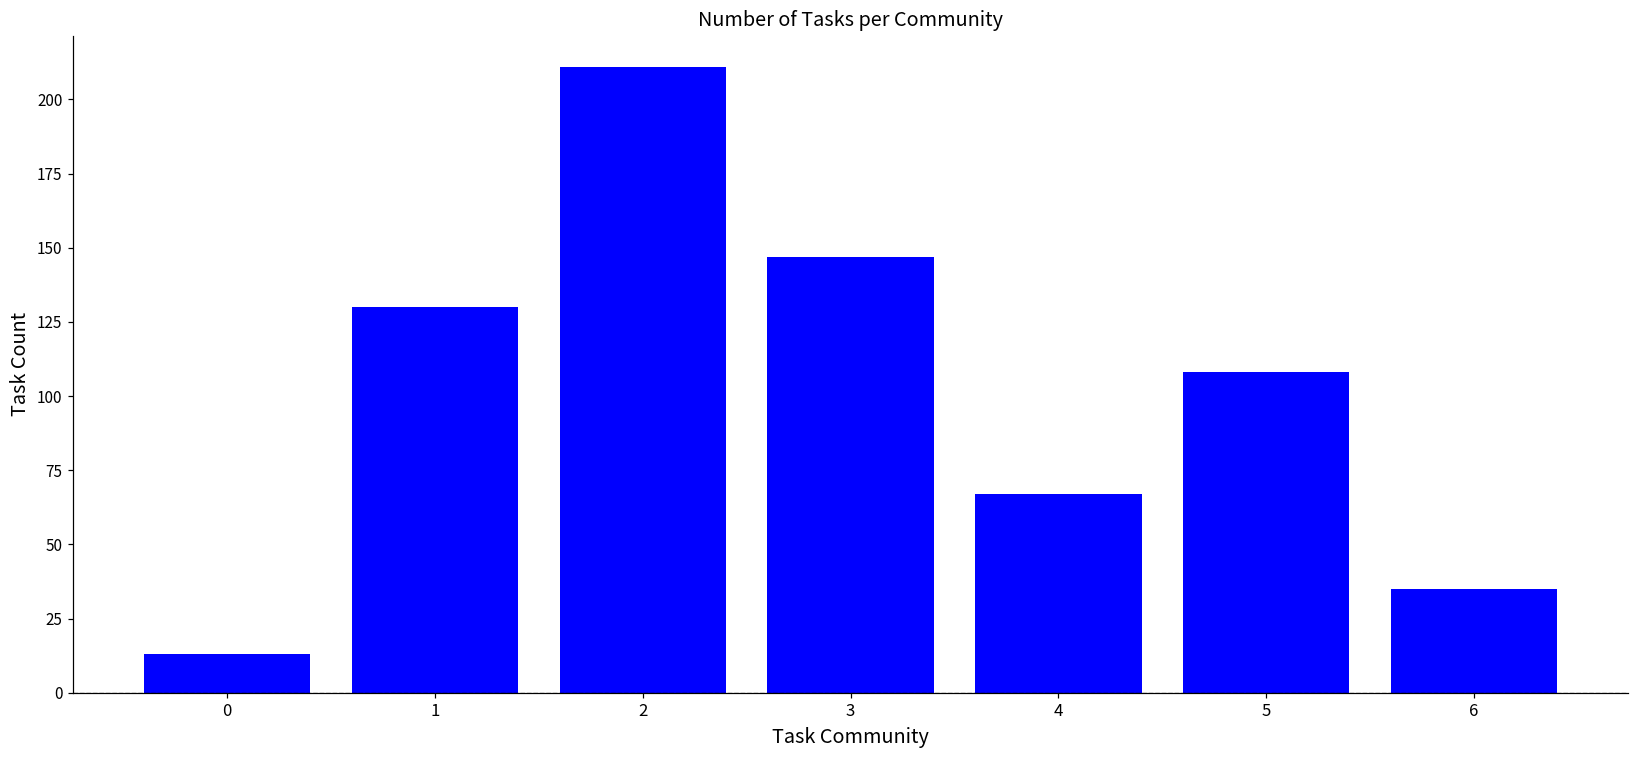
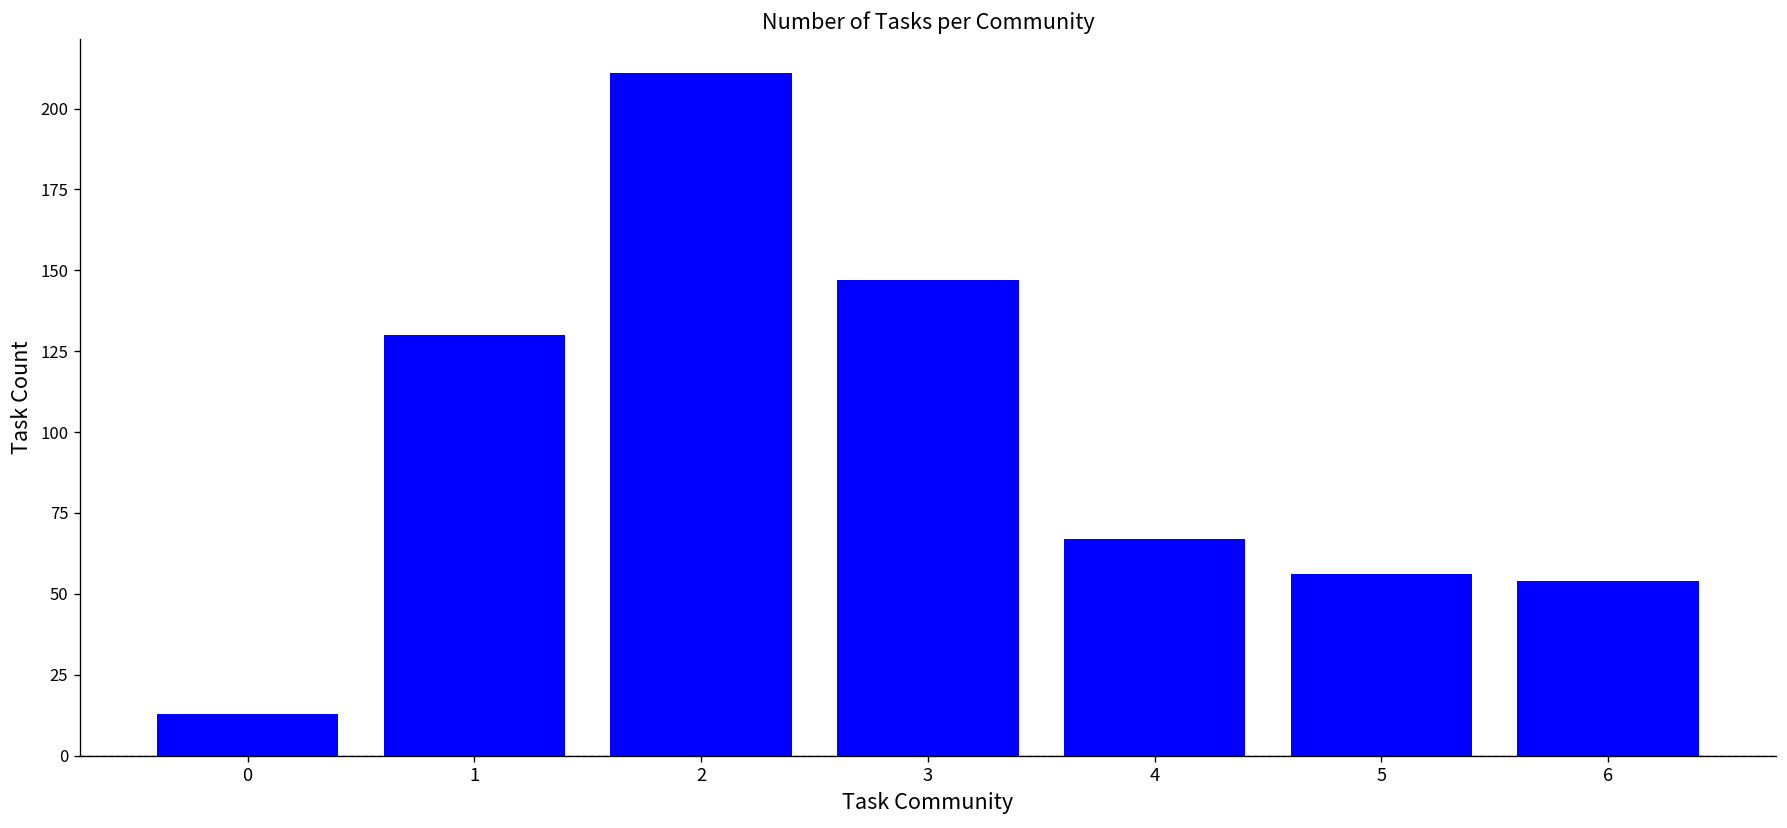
  {
    "0": 13,
    "1": 130,
    "2": 211,
    "3": 147,
    "4": 67,
-   "5": 108,
-   "6": 35
+   "5": 56,
+   "6": 54
  }
